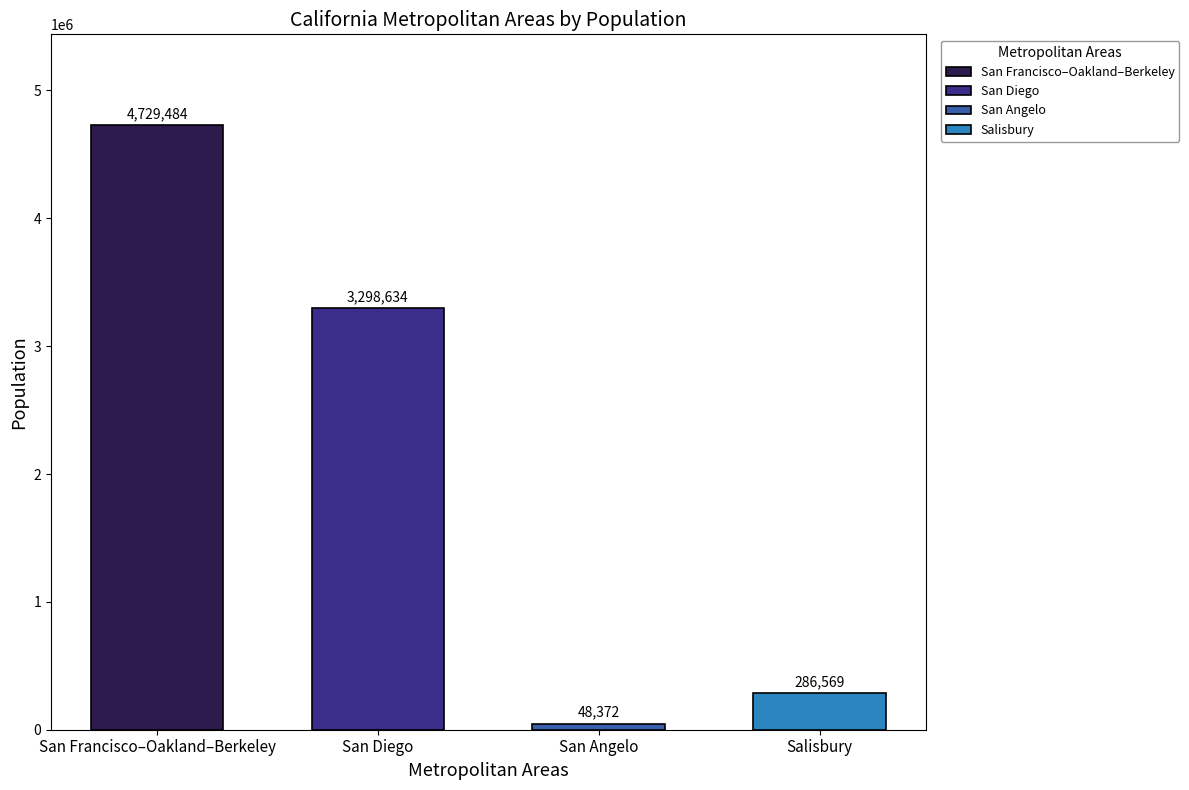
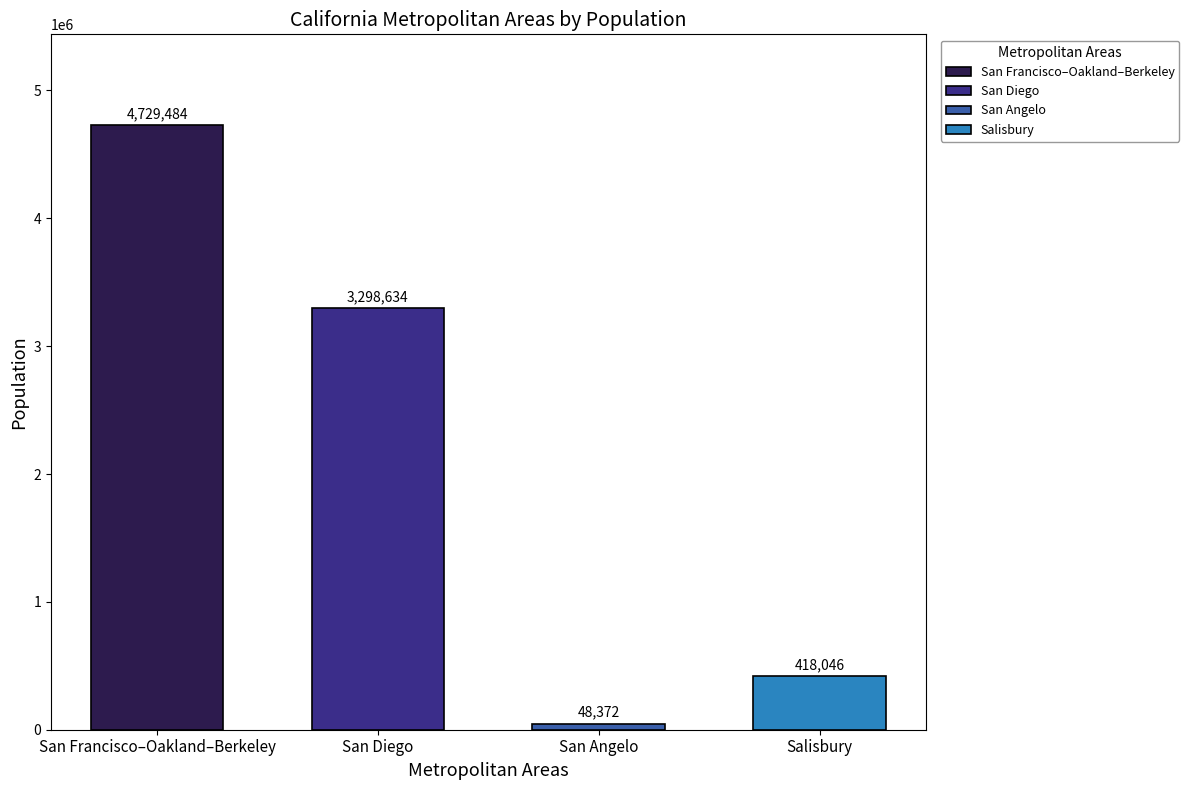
  {
    "San Francisco–Oakland–Berkeley": "4,729,484",
    "San Diego": "3,298,634",
    "San Angelo": "48,372",
-   "Salisbury": "286,569"
+   "Salisbury": "418,046"
  }
